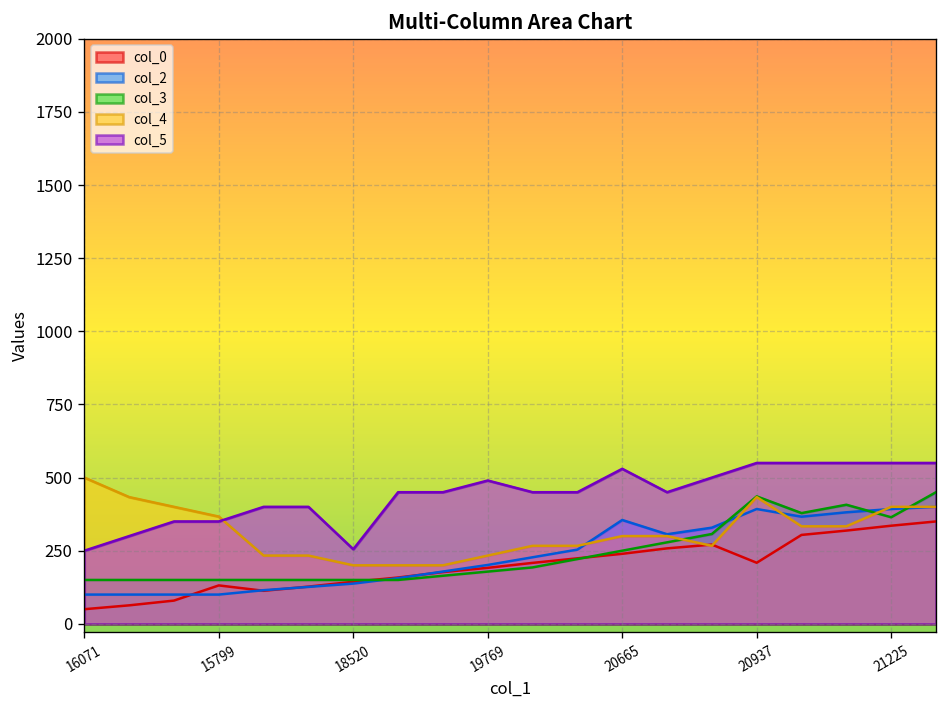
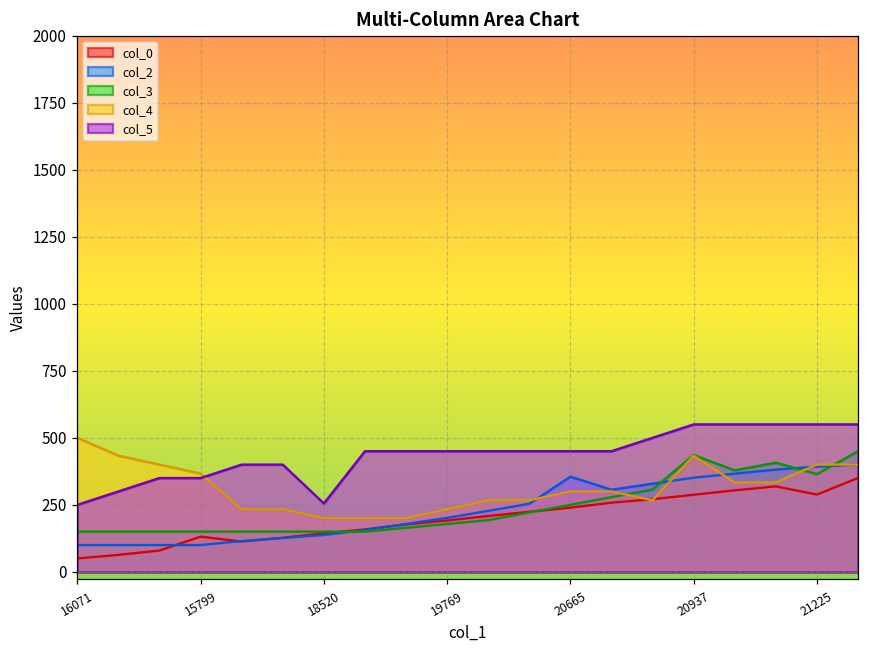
  {
    "col_0": {
      "16071": 50,
      "15799": 130,
      "20665": 240,
-     "20937": 210,
-     "21225": 340
+     "20937": 290,
+     "21225": 290
    },
    "col_2": {
      "16071": 100,
      "15799": 100,
      "20665": 350,
-     "20937": 390
+     "20937": 350
    },
    "col_3": {
      "16071": 150,
      "15799": 150,
      "19769": 180,
      "20665": 250,
      "21225": 360
    },
    "col_4": {
      "16071": 500,
      "15799": 370,
      "18520": 200,
      "19769": 230,
      "20665": 300
    },
    "col_5": {
      "16071": 250,
      "15799": 350,
      "18520": 250,
-     "19769": 490,
-     "20665": 530,
+     "19769": 450,
+     "20665": 450,
      "20937": 550,
      "21225": 550
    }
  }
